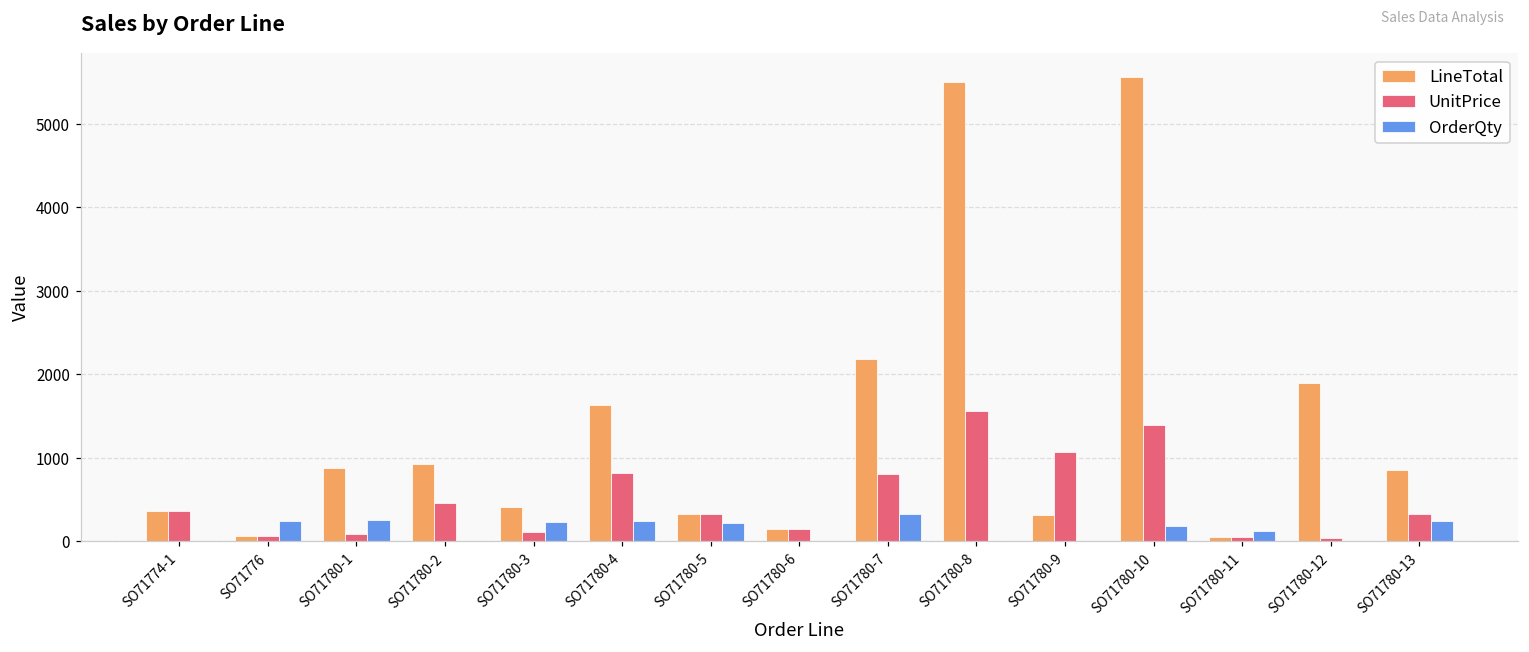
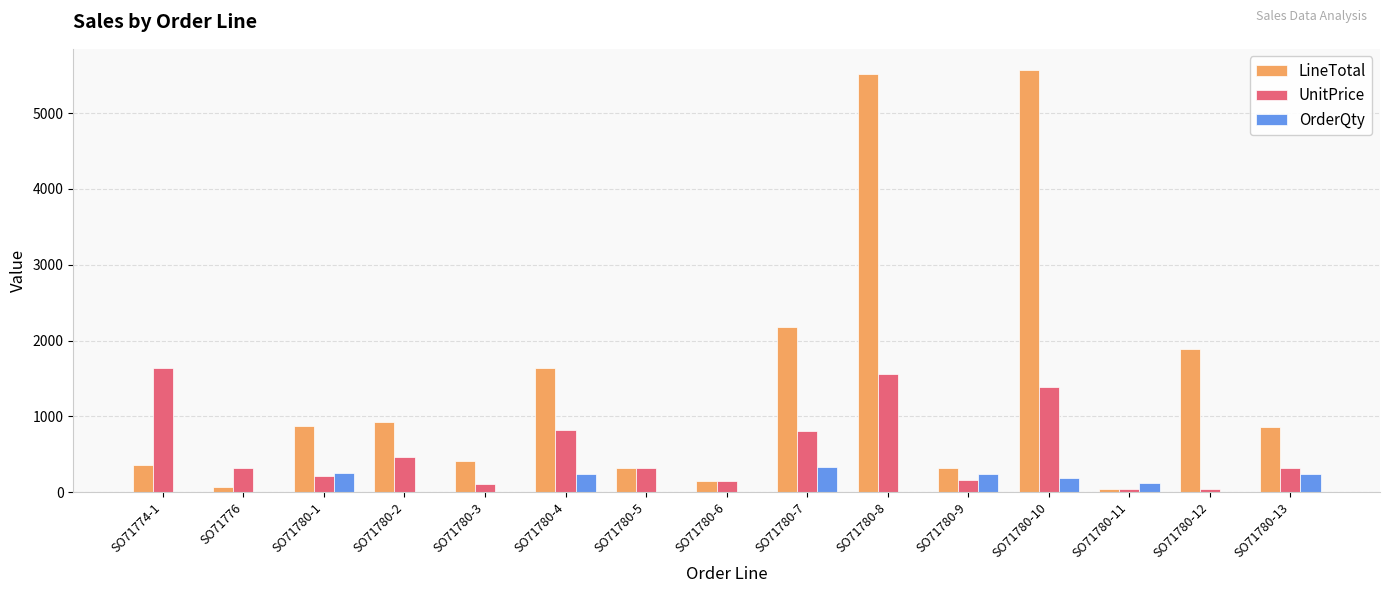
  {
    "LineTotal": {
      "SO71774-1": 400,
      "SO71776": 100,
      "SO71780-1": 900,
      "SO71780-2": 900,
      "SO71780-3": 400,
      "SO71780-4": 1600,
      "SO71780-5": 300,
      "SO71780-6": 100,
      "SO71780-7": 2200,
      "SO71780-8": 5500,
      "SO71780-9": 300,
      "SO71780-10": 5600,
      "SO71780-11": 0,
      "SO71780-12": 1900,
      "SO71780-13": 900
    },
    "UnitPrice": {
-     "SO71774-1": 400,
-     "SO71776": 100,
-     "SO71780-1": 100,
+     "SO71774-1": 1600,
+     "SO71776": 300,
+     "SO71780-1": 200,
      "SO71780-2": 500,
      "SO71780-3": 100,
      "SO71780-4": 800,
      "SO71780-5": 300,
      "SO71780-6": 100,
      "SO71780-7": 800,
      "SO71780-8": 1600,
-     "SO71780-9": 1100,
+     "SO71780-9": 200,
      "SO71780-10": 1400,
      "SO71780-11": 0,
      "SO71780-12": 0,
      "SO71780-13": 300
    },
    "OrderQty": {
-     "SO71776": 200,
+     "SO71776": 0,
      "SO71780-1": 300,
-     "SO71780-3": 200,
+     "SO71780-3": 0,
      "SO71780-4": 200,
-     "SO71780-5": 200,
+     "SO71780-5": 0,
      "SO71780-7": 300,
-     "SO71780-9": 0,
+     "SO71780-9": 200,
      "SO71780-10": 200,
      "SO71780-11": 100,
      "SO71780-13": 200
    }
  }
